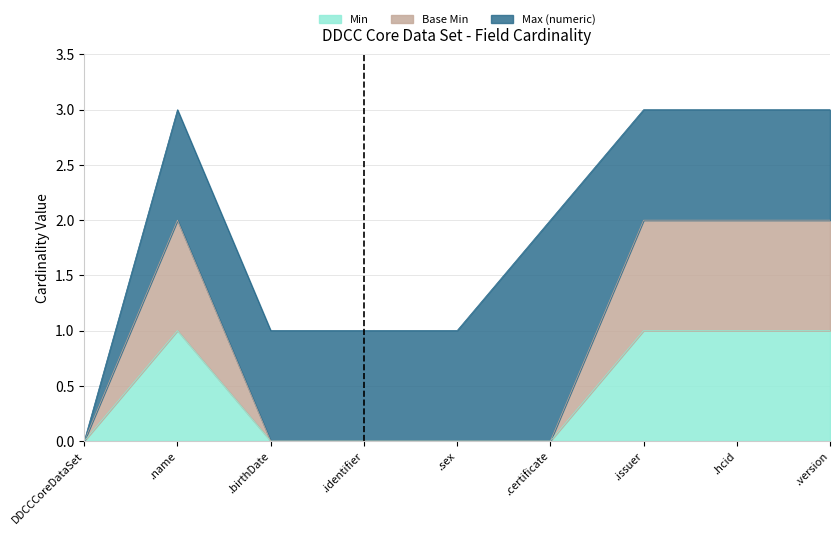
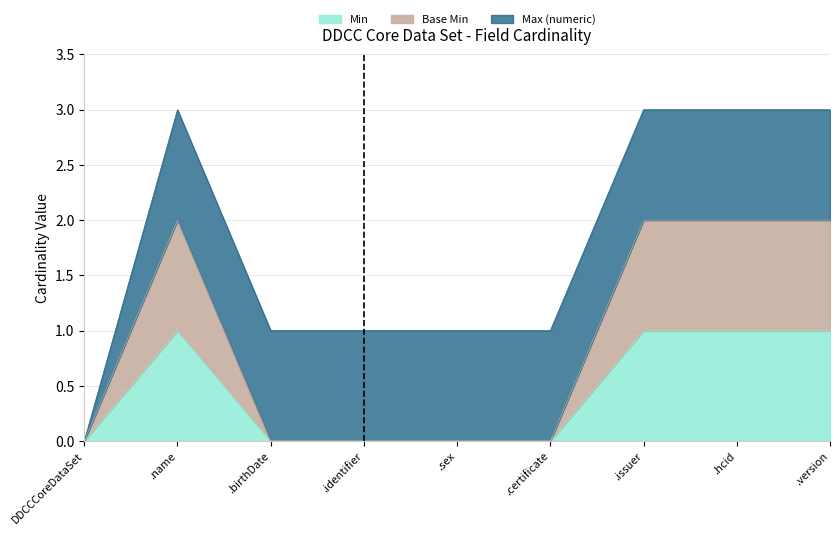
  {
    "Min": {
      ".name": 1,
      ".issuer": 1,
      ".hcid": 1,
      ".version": 1
    },
    "Base Min": {
      ".name": 1,
      ".issuer": 1,
      ".hcid": 1,
      ".version": 1
    },
    "Max (numeric)": {
      ".name": 1,
      ".birthDate": 1,
      ".identifier": 1,
      ".sex": 1,
-     ".certificate": 2,
+     ".certificate": 1,
      ".issuer": 1,
      ".hcid": 1,
      ".version": 1
    }
  }
